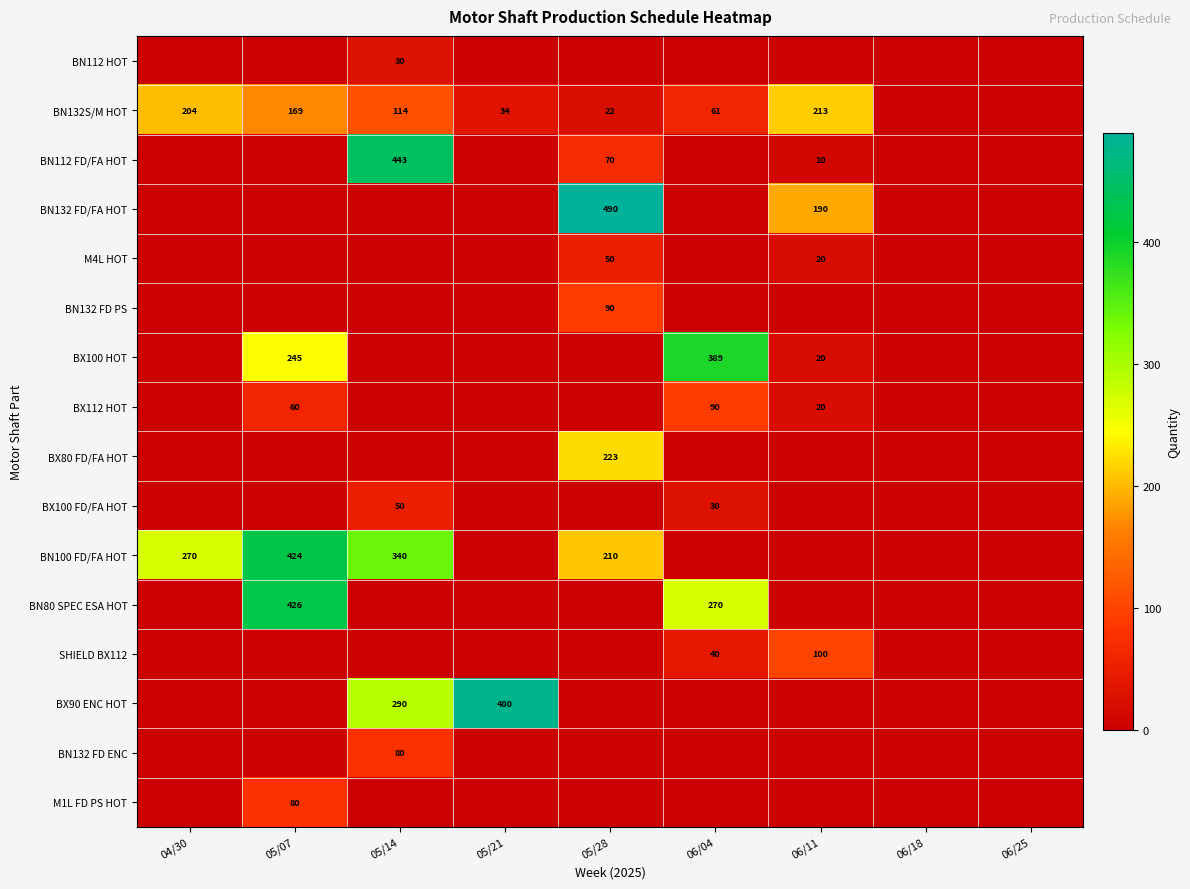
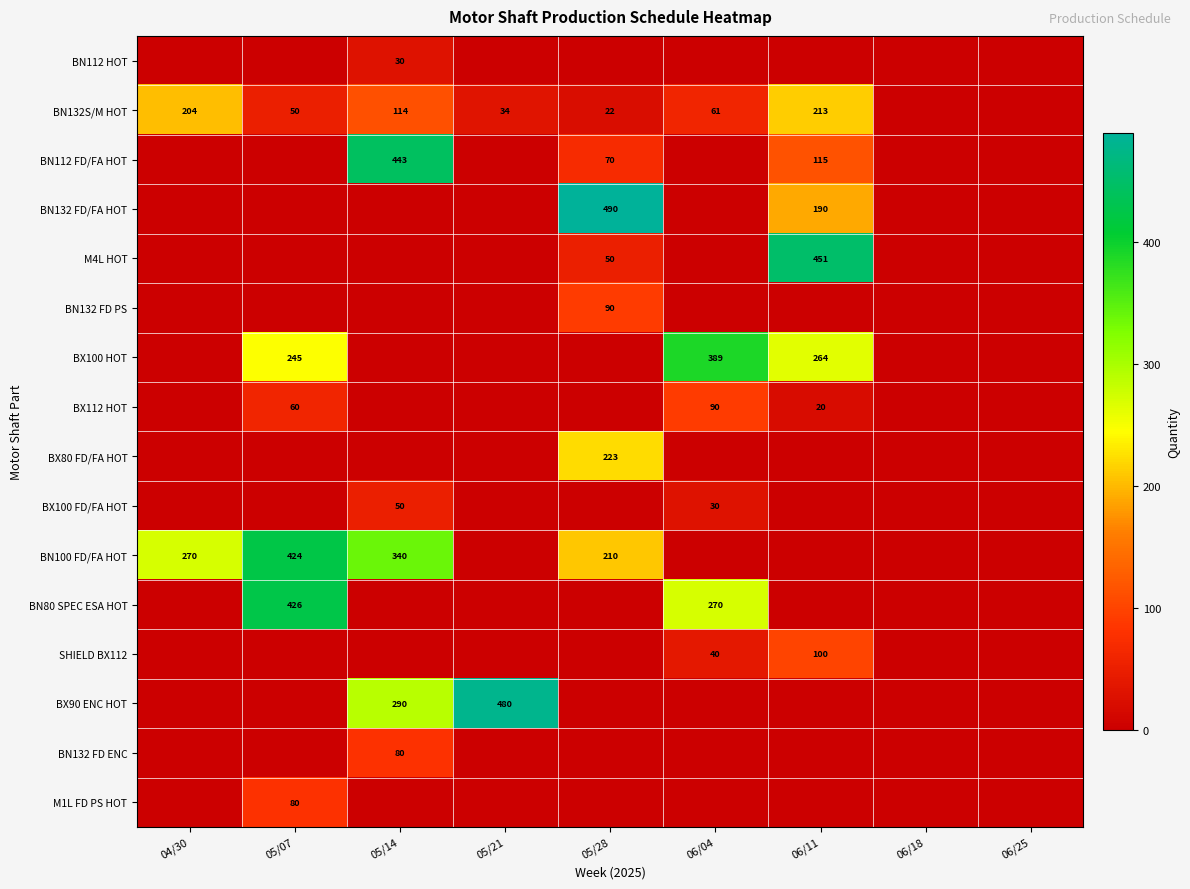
  {
    "BN112 HOT": {
      "05/14": 30
    },
    "BN132S/M HOT": {
      "04/30": 204,
-     "05/07": 169,
+     "05/07": 50,
      "05/14": 114,
      "05/21": 34,
      "05/28": 22,
      "06/04": 61,
      "06/11": 213
    },
    "BN112 FD/FA HOT": {
      "05/14": 443,
      "05/28": 70,
-     "06/11": 10
+     "06/11": 115
    },
    "BN132 FD/FA HOT": {
      "05/28": 490,
      "06/11": 190
    },
    "M4L HOT": {
      "05/28": 50,
-     "06/11": 20
+     "06/11": 451
    },
    "BN132 FD PS": {
      "05/28": 90
    },
    "BX100 HOT": {
      "05/07": 245,
      "06/04": 389,
-     "06/11": 20
+     "06/11": 264
    },
    "BX112 HOT": {
      "05/07": 60,
      "06/04": 90,
      "06/11": 20
    },
    "BX80 FD/FA HOT": {
      "05/28": 223
    },
    "BX100 FD/FA HOT": {
      "05/14": 50,
      "06/04": 30
    },
    "BN100 FD/FA HOT": {
      "04/30": 270,
      "05/07": 424,
      "05/14": 340,
      "05/28": 210
    },
    "BN80 SPEC ESA HOT": {
      "05/07": 426,
      "06/04": 270
    },
    "SHIELD BX112": {
      "06/04": 40,
      "06/11": 100
    },
    "BX90 ENC HOT": {
      "05/14": 290,
      "05/21": 480
    },
    "BN132 FD ENC": {
      "05/14": 80
    },
    "M1L FD PS HOT": {
      "05/07": 80
    }
  }
